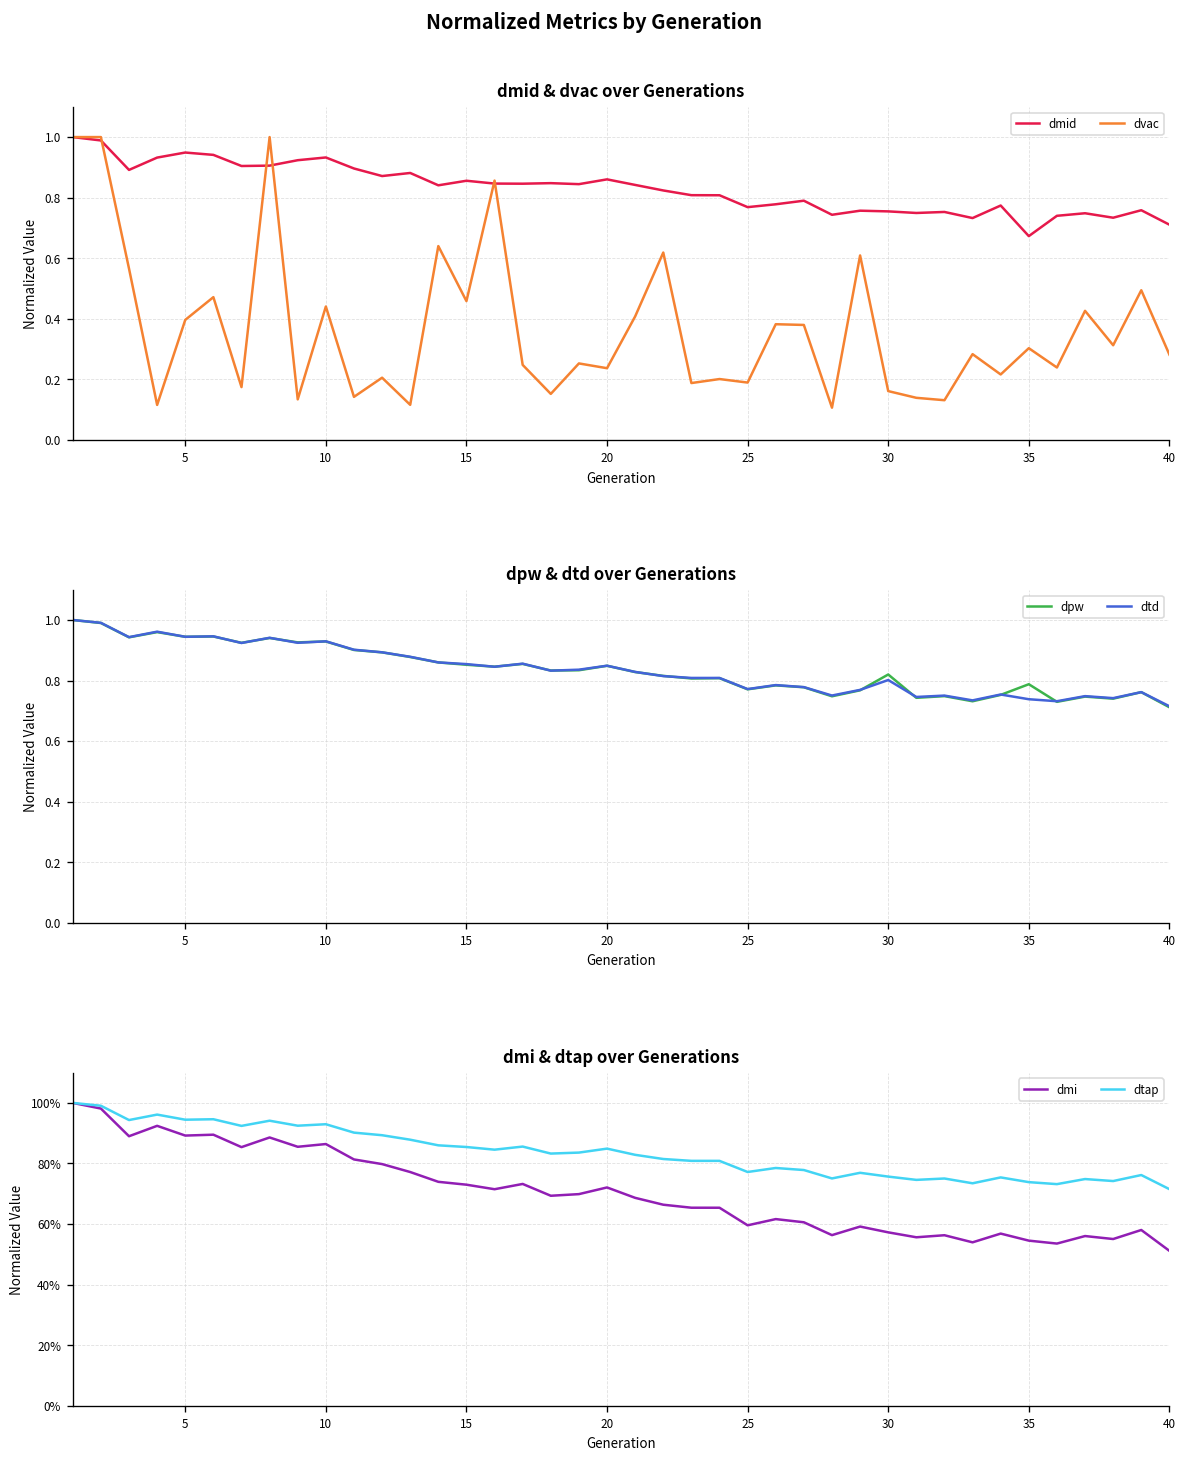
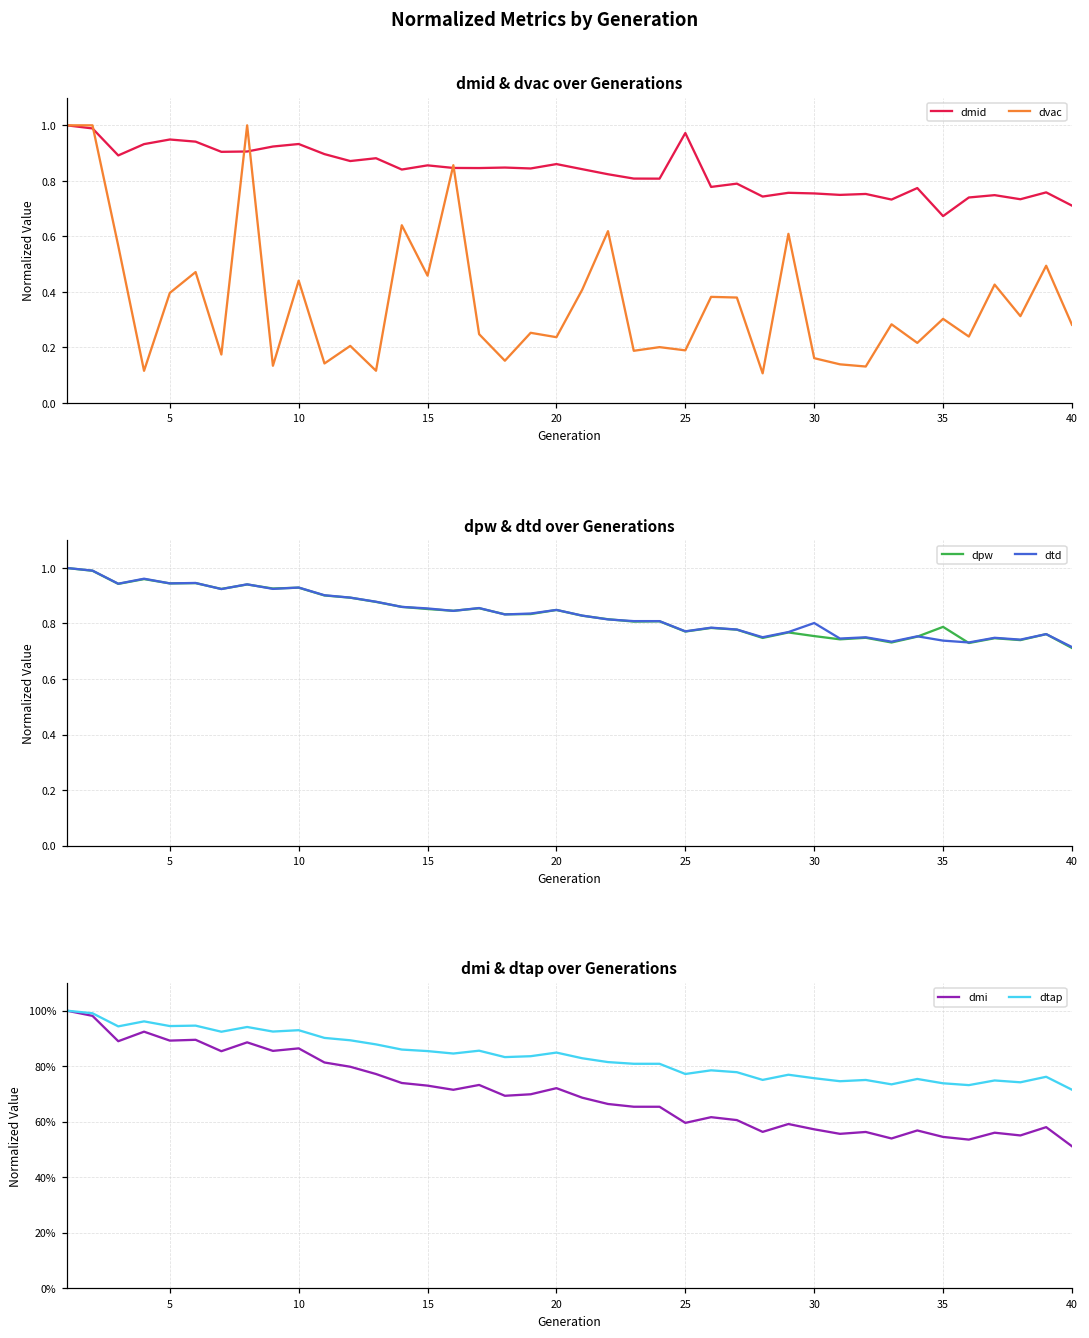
  {
    "dmid & dvac over Generations": {
      "dmid": {
        "5": "0.95",
        "10": "0.93",
        "15": "0.86",
        "20": "0.86",
-       "25": "0.77",
+       "25": "0.97",
        "30": "0.75",
        "35": "0.67",
        "40": "0.71"
      },
      "dvac": {
        "5": "0.40",
        "10": "0.44",
        "15": "0.46",
        "20": "0.24",
        "25": "0.19",
        "30": "0.16",
        "35": "0.30",
        "40": "0.28"
      }
    },
    "dpw & dtd over Generations": {
      "dpw": {
-       "30": "0.82",
+       "30": "0.75",
        "35": "0.79"
      },
      "dtd": {
        "30": "0.80",
        "35": "0.74"
      }
    },
    "dmi & dtap over Generations": {
      "dmi": {
        "5": "89%",
        "10": "86%",
        "15": "73%",
        "20": "72%",
        "25": "60%",
        "30": "57%",
        "35": "55%",
        "40": "51%"
      },
      "dtap": {
        "5": "94%",
        "10": "93%",
        "15": "85%",
        "20": "85%",
        "25": "77%",
        "30": "76%",
        "35": "74%",
        "40": "72%"
      }
    }
  }
